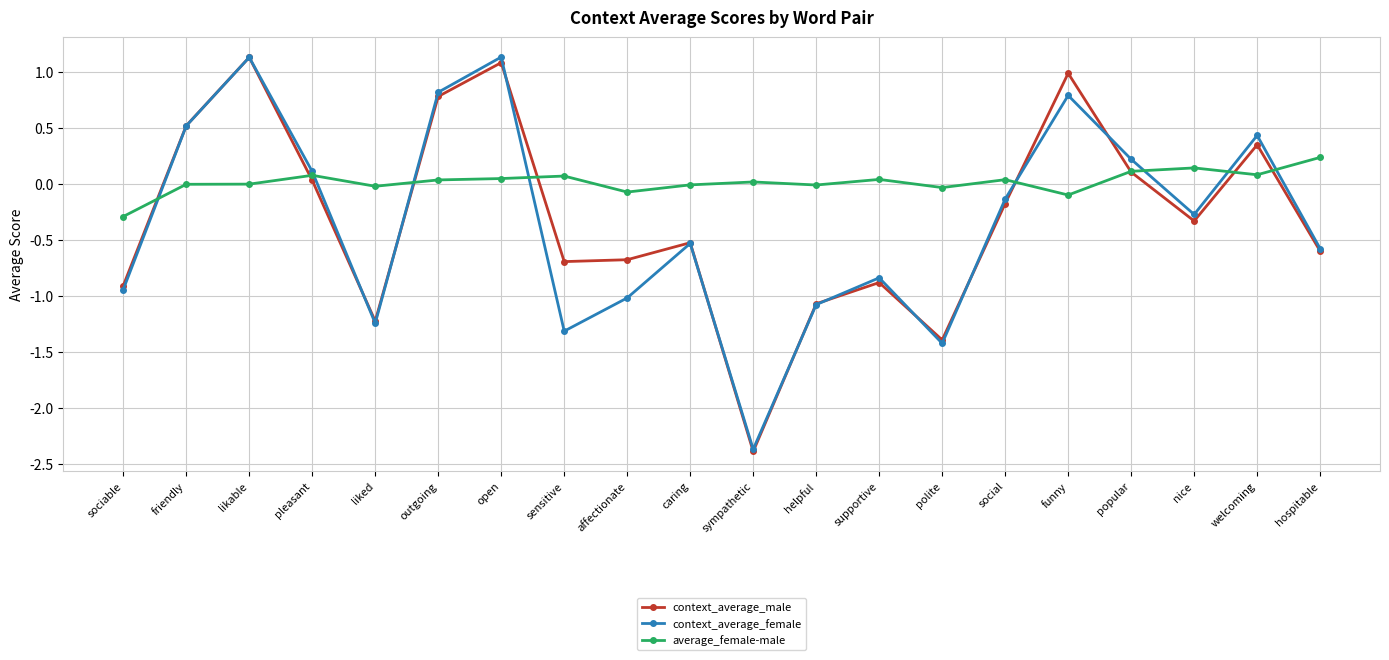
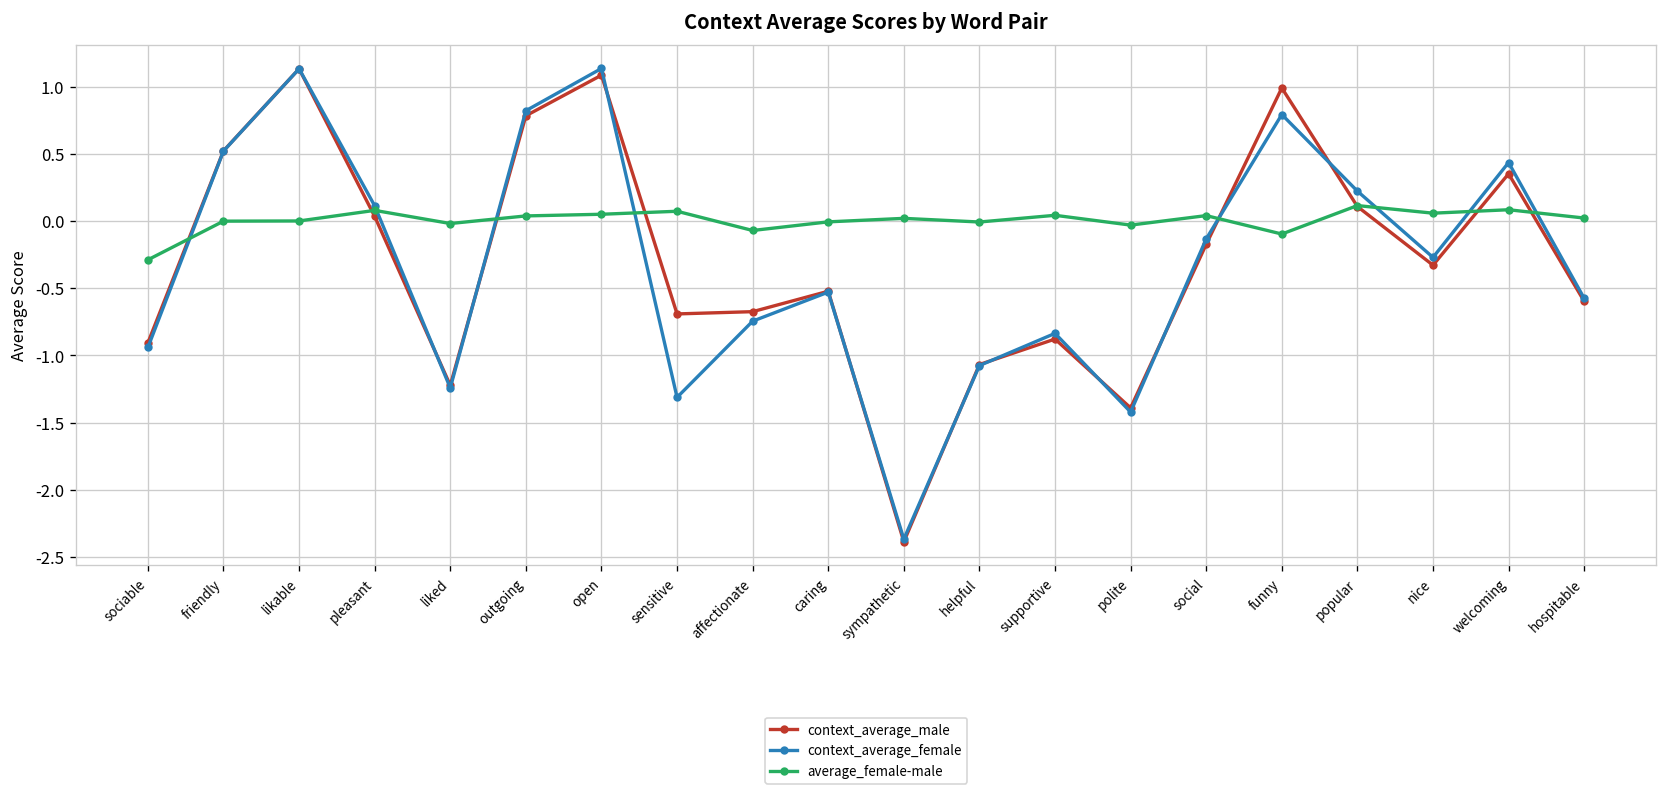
  {
    "context_average_male": {
      "sociable": -0.91,
      "pleasant": 0.03,
      "outgoing": 0.78,
      "open": 1.08,
      "sensitive": -0.69,
      "affectionate": -0.67,
      "supportive": -0.88,
      "polite": -1.39,
      "social": -0.17,
      "funny": 0.99,
      "nice": -0.33,
      "welcoming": 0.35
    },
    "context_average_female": {
      "sociable": -0.94,
      "pleasant": 0.11,
      "outgoing": 0.82,
      "open": 1.13,
      "sensitive": -1.31,
-     "affectionate": -1.02,
+     "affectionate": -0.75,
      "supportive": -0.84,
      "polite": -1.42,
      "social": -0.13,
      "funny": 0.79,
      "popular": 0.22,
      "nice": -0.27,
      "welcoming": 0.43
    },
    "average_female-male": {
      "sociable": -0.29,
      "friendly": 0.00,
      "likable": 0.00,
      "pleasant": 0.08,
      "liked": -0.02,
      "outgoing": 0.04,
      "open": 0.05,
      "sensitive": 0.07,
      "affectionate": -0.07,
      "caring": -0.01,
      "sympathetic": 0.02,
      "helpful": -0.01,
      "supportive": 0.04,
      "polite": -0.03,
      "social": 0.04,
      "funny": -0.10,
-     "nice": 0.14,
+     "nice": 0.06,
      "welcoming": 0.08,
-     "hospitable": 0.24
+     "hospitable": 0.02
    }
  }
